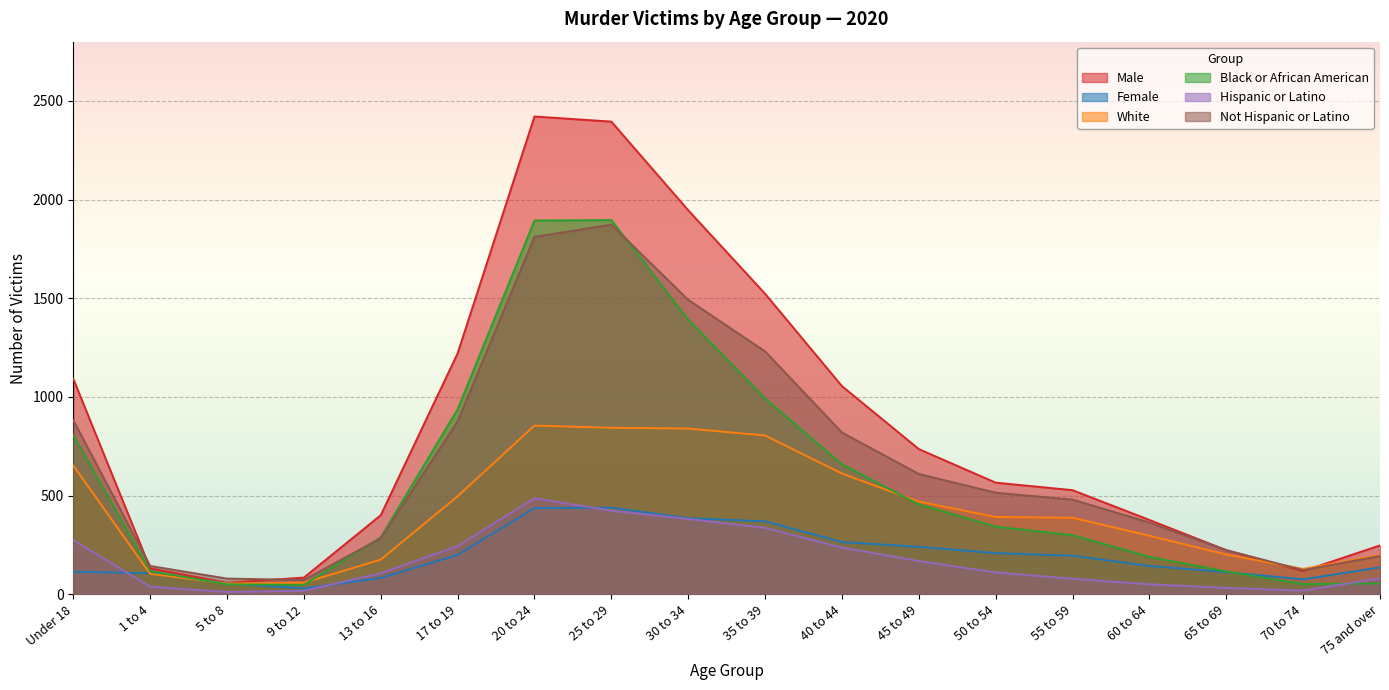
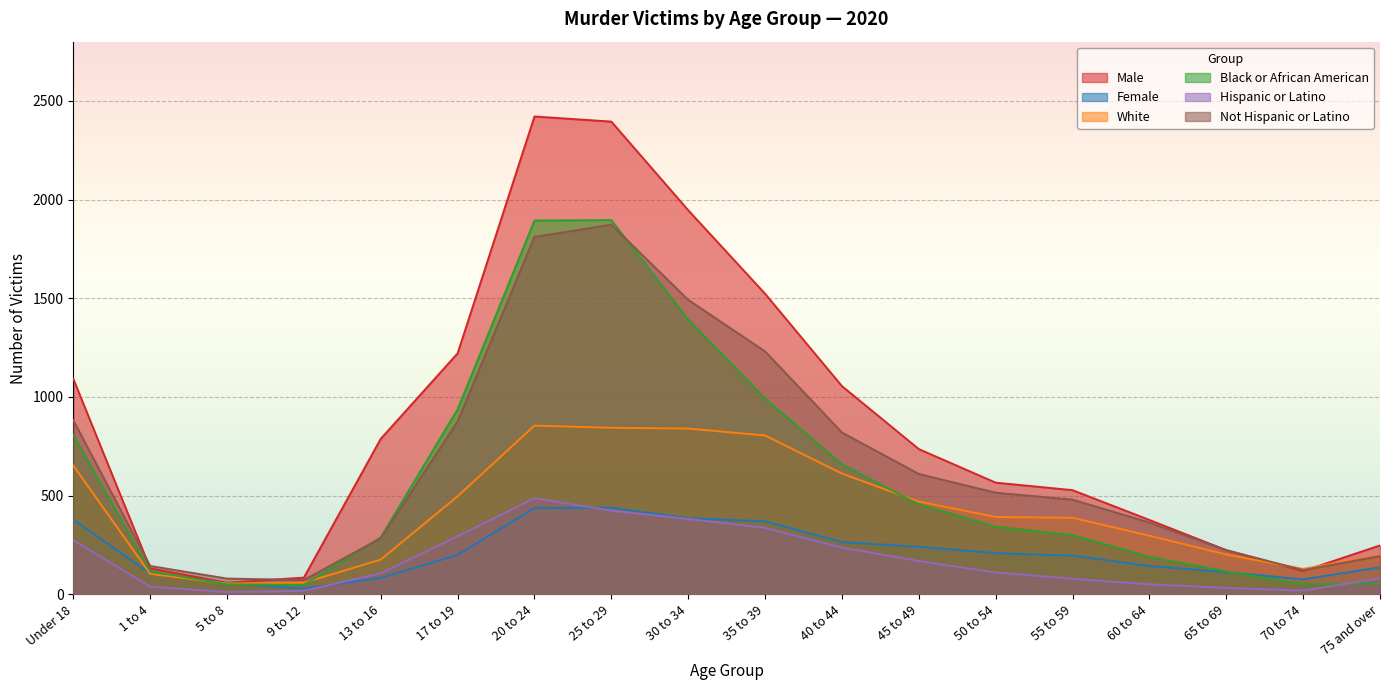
  {
    "Male": {
      "Under 18": 1090,
-     "13 to 16": 400,
+     "13 to 16": 790,
      "17 to 19": 1220,
      "20 to 24": 2420,
      "25 to 29": 2400,
      "30 to 34": 1950,
      "35 to 39": 1520,
      "40 to 44": 1060,
      "45 to 49": 740,
      "50 to 54": 570,
      "55 to 59": 530,
      "75 and over": 250
    },
    "Female": {
-     "Under 18": 120,
+     "Under 18": 380,
      "13 to 16": 80,
      "17 to 19": 200,
      "20 to 24": 440,
      "25 to 29": 440,
      "35 to 39": 370,
      "40 to 44": 270,
      "45 to 49": 240,
      "50 to 54": 210,
      "55 to 59": 200,
      "60 to 64": 140,
      "70 to 74": 80,
      "75 and over": 140
    },
    "White": {
      "Under 18": 650,
      "13 to 16": 180,
      "17 to 19": 500,
      "20 to 24": 860,
      "25 to 29": 840,
      "30 to 34": 840,
      "35 to 39": 810,
      "40 to 44": 610,
      "45 to 49": 470,
      "50 to 54": 390,
      "55 to 59": 390,
      "60 to 64": 300,
      "65 to 69": 200
    },
    "Black or African American": {
      "Under 18": 810,
      "17 to 19": 940,
      "20 to 24": 1890,
      "25 to 29": 1900,
      "30 to 34": 1390,
      "35 to 39": 990,
      "40 to 44": 660,
      "45 to 49": 460,
      "50 to 54": 340,
      "55 to 59": 300,
      "60 to 64": 190,
      "70 to 74": 50,
      "75 and over": 60
    },
    "Hispanic or Latino": {
      "Under 18": 280,
      "1 to 4": 40,
      "5 to 8": 10,
      "13 to 16": 110,
-     "17 to 19": 250,
+     "17 to 19": 290,
      "20 to 24": 490,
      "25 to 29": 420,
      "35 to 39": 340,
      "40 to 44": 240,
      "45 to 49": 170,
      "50 to 54": 110,
      "55 to 59": 80,
      "60 to 64": 50,
      "65 to 69": 30,
      "70 to 74": 20,
      "75 and over": 80
    },
    "Not Hispanic or Latino": {
      "Under 18": 880,
      "5 to 8": 80,
      "17 to 19": 880,
      "20 to 24": 1810,
      "25 to 29": 1870,
      "30 to 34": 1490,
      "35 to 39": 1230,
      "40 to 44": 820,
      "45 to 49": 610,
      "50 to 54": 520,
      "55 to 59": 480
    }
  }
